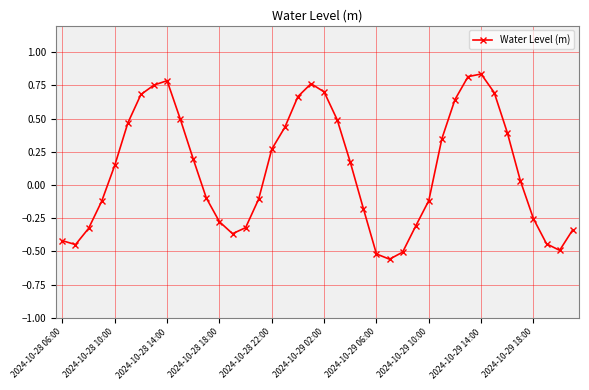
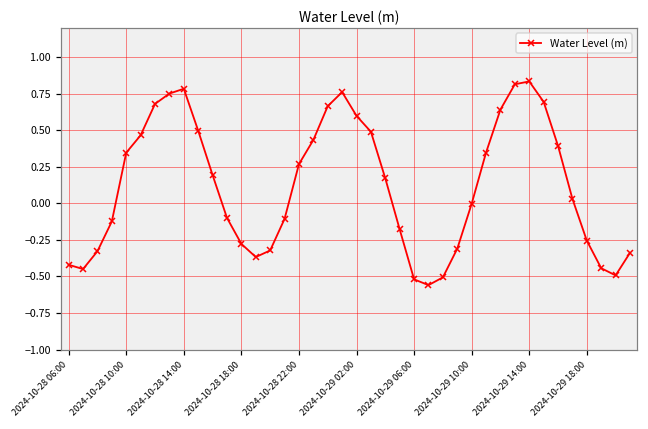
  {
    "2024-10-28 06:00": -0.42,
-   "2024-10-28 10:00": 0.15,
+   "2024-10-28 10:00": 0.35,
    "2024-10-28 14:00": 0.78,
    "2024-10-28 18:00": -0.28,
    "2024-10-28 22:00": 0.27,
-   "2024-10-29 02:00": 0.70,
+   "2024-10-29 02:00": 0.60,
    "2024-10-29 06:00": -0.52,
-   "2024-10-29 10:00": -0.12,
+   "2024-10-29 10:00": 0.00,
    "2024-10-29 14:00": 0.84,
    "2024-10-29 18:00": -0.25
  }
